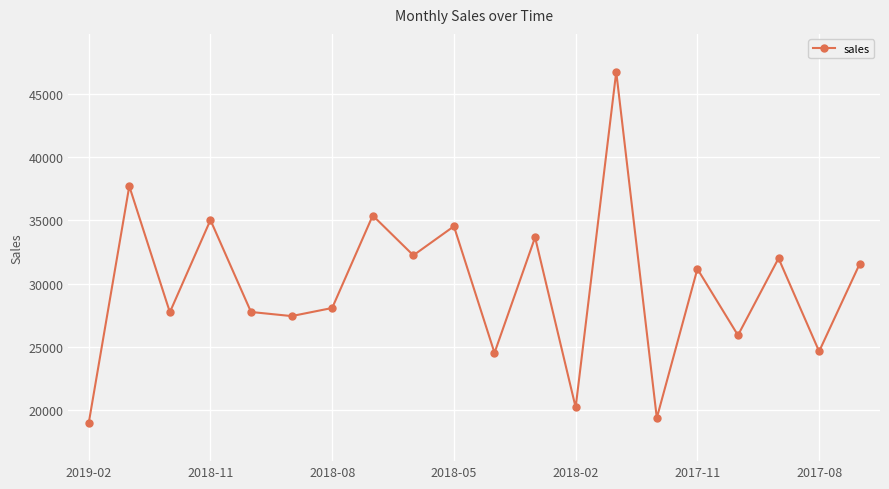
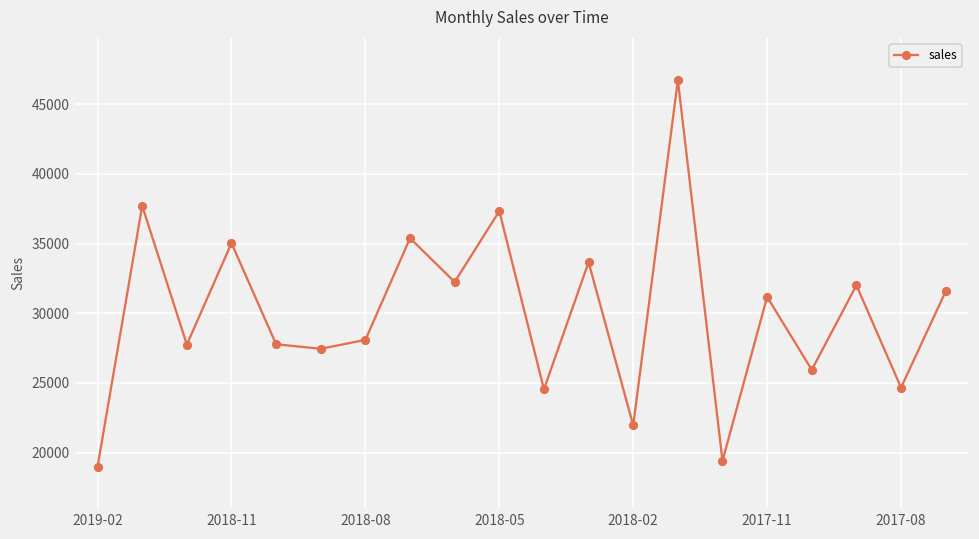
  {
    "2019-02": 19000,
    "2018-11": 35000,
    "2018-08": 28100,
-   "2018-05": 34500,
-   "2018-02": 20200,
+   "2018-05": 37300,
+   "2018-02": 22000,
    "2017-11": 31200,
    "2017-08": 24700
  }
